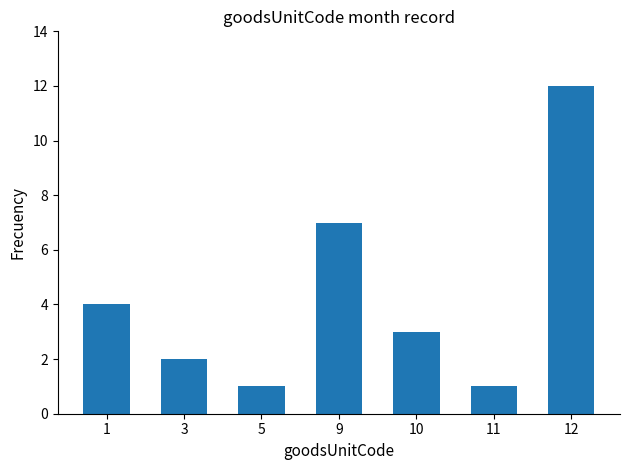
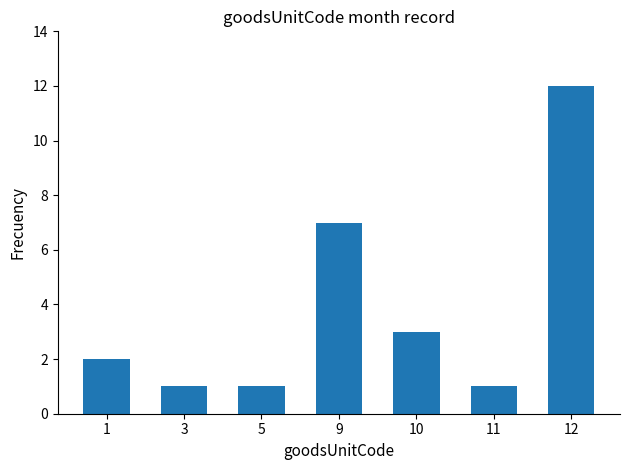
  {
-   "1": 4,
-   "3": 2,
+   "1": 2,
+   "3": 1,
    "5": 1,
    "9": 7,
    "10": 3,
    "11": 1,
    "12": 12
  }
